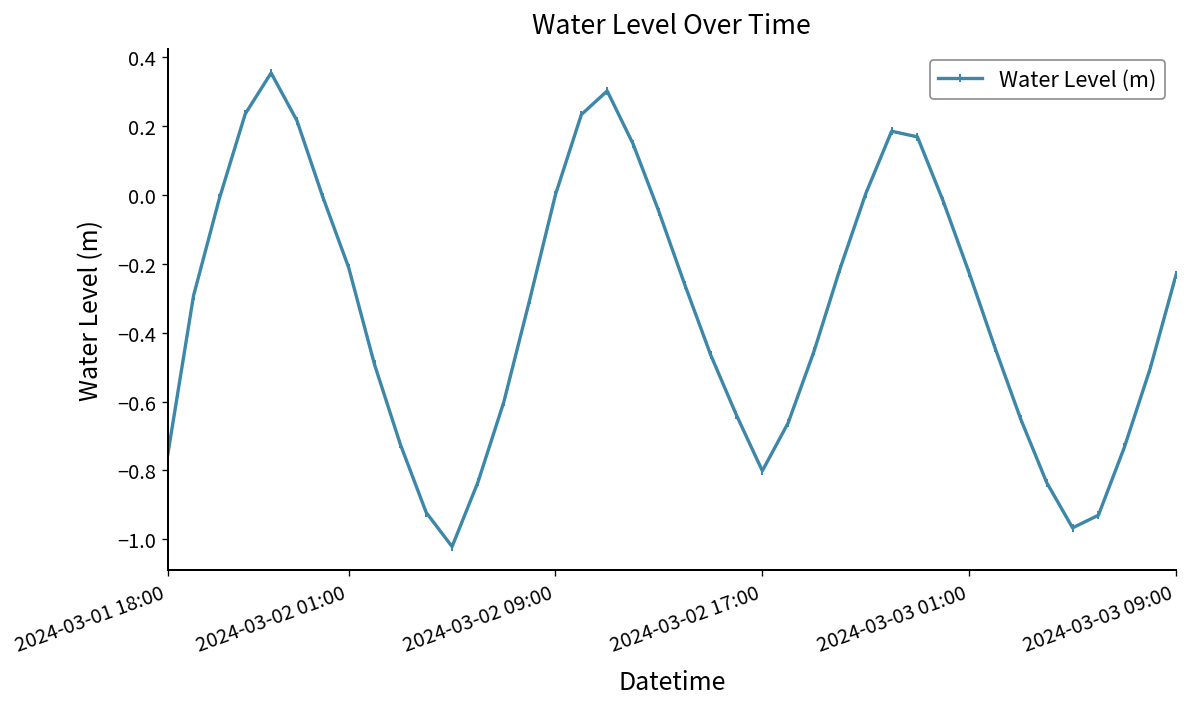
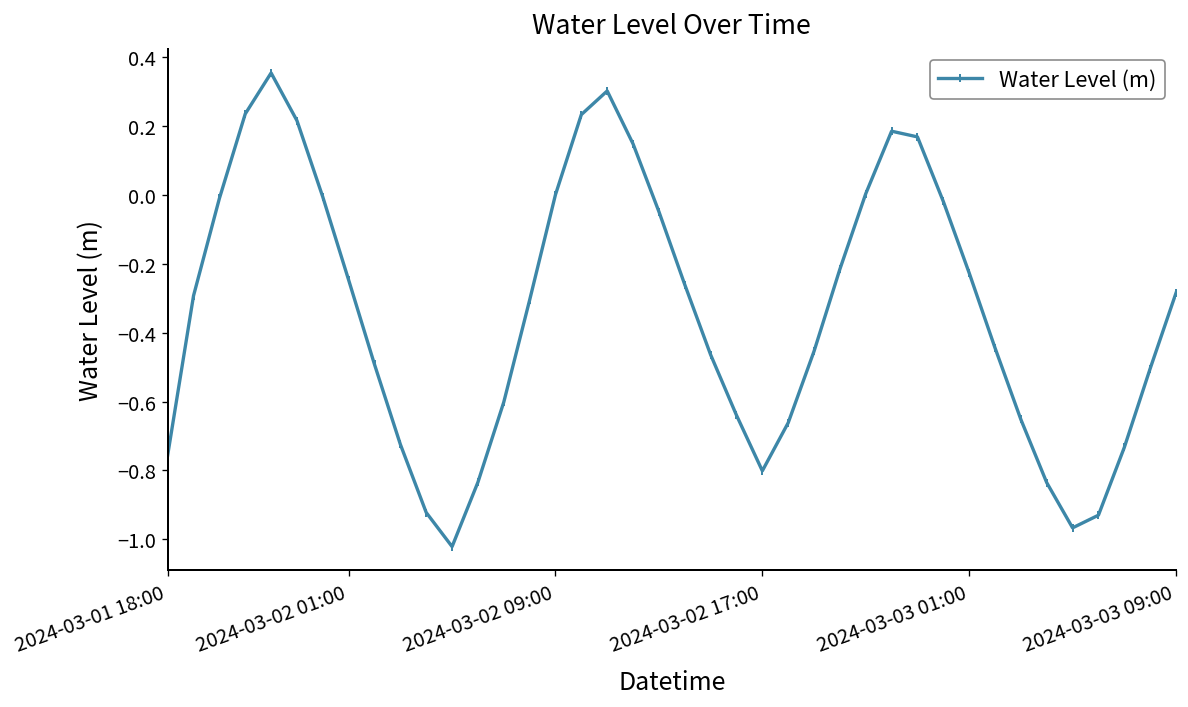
  {
    "2024-03-01 18:00": -0.76,
-   "2024-03-02 01:00": -0.21,
+   "2024-03-02 01:00": -0.25,
    "2024-03-02 09:00": 0.00,
    "2024-03-02 17:00": -0.80,
    "2024-03-03 01:00": -0.23,
-   "2024-03-03 09:00": -0.23
+   "2024-03-03 09:00": -0.28
  }
